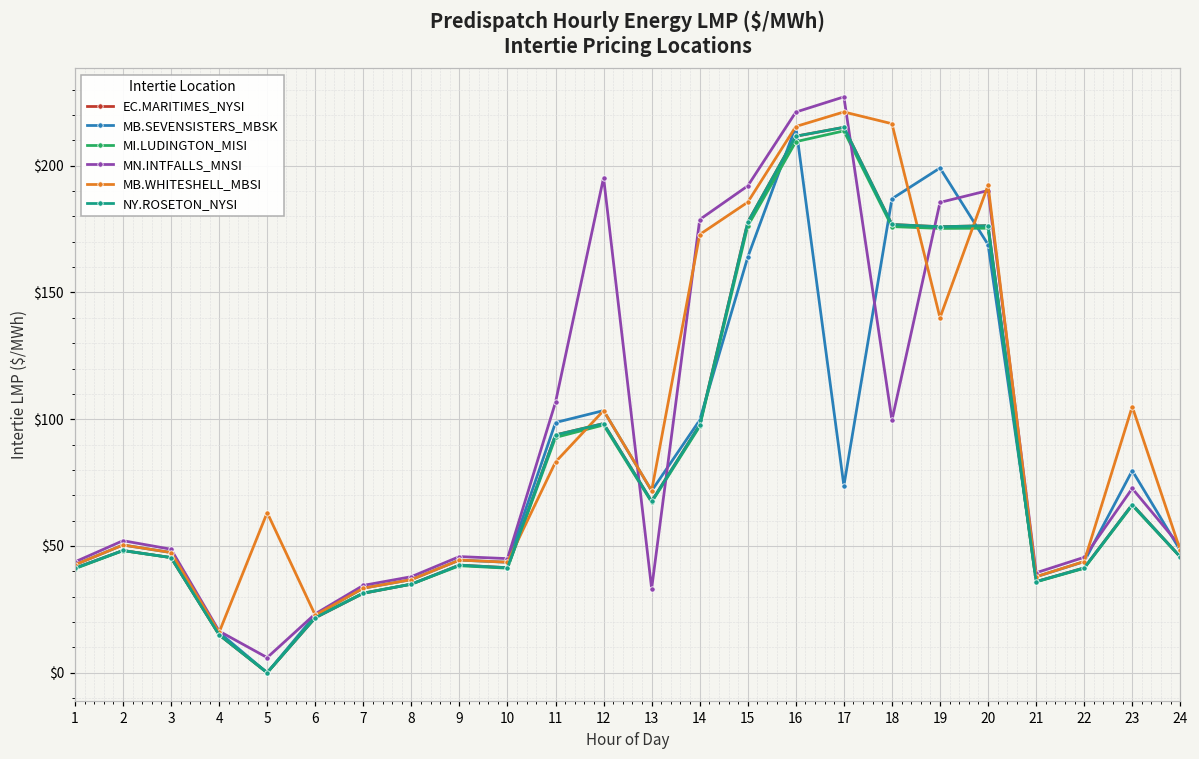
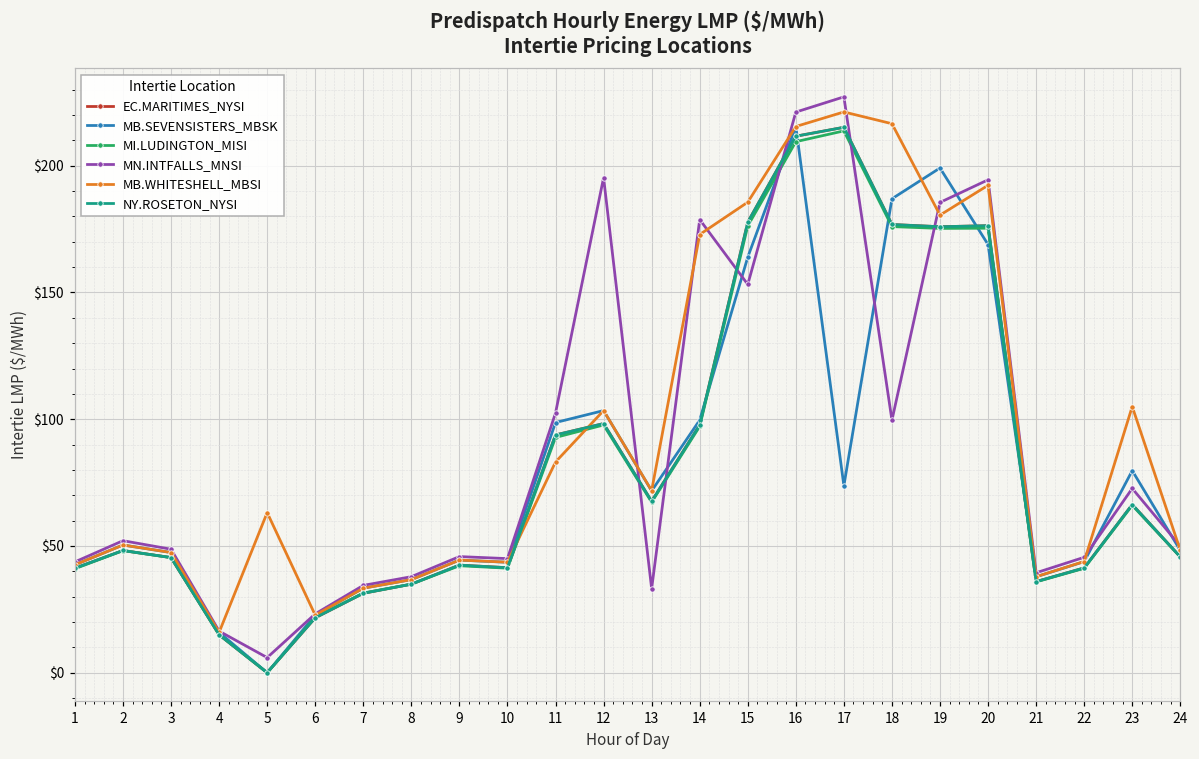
  {
    "MB.SEVENSISTERS_MBSK": {
      "11": "$99",
      "14": "$100",
      "15": "$164",
      "17": "$74",
      "18": "$187",
      "19": "$199",
      "20": "$169",
      "23": "$80"
    },
    "MN.INTFALLS_MNSI": {
      "1": "$44",
      "2": "$52",
      "3": "$49",
      "5": "$6",
      "8": "$38",
      "9": "$46",
      "10": "$45",
-     "11": "$107",
+     "11": "$102",
      "12": "$195",
      "13": "$33",
      "14": "$179",
-     "15": "$192",
+     "15": "$153",
      "16": "$221",
      "17": "$227",
      "18": "$100",
      "19": "$186",
-     "20": "$190",
+     "20": "$194",
      "21": "$39",
      "22": "$46",
      "23": "$73",
      "24": "$50"
    },
    "MB.WHITESHELL_MBSI": {
      "5": "$63",
      "11": "$83",
      "14": "$173",
      "15": "$186",
      "17": "$221",
      "18": "$217",
-     "19": "$140",
+     "19": "$181",
      "20": "$192",
      "23": "$105"
    }
  }
